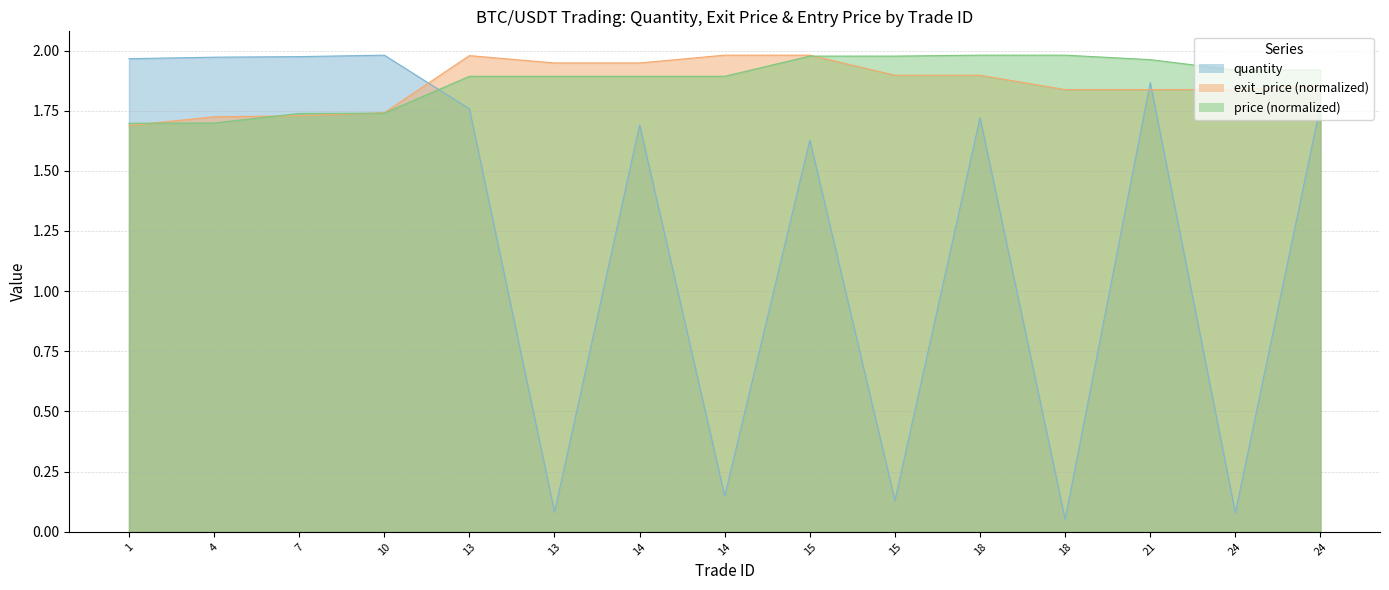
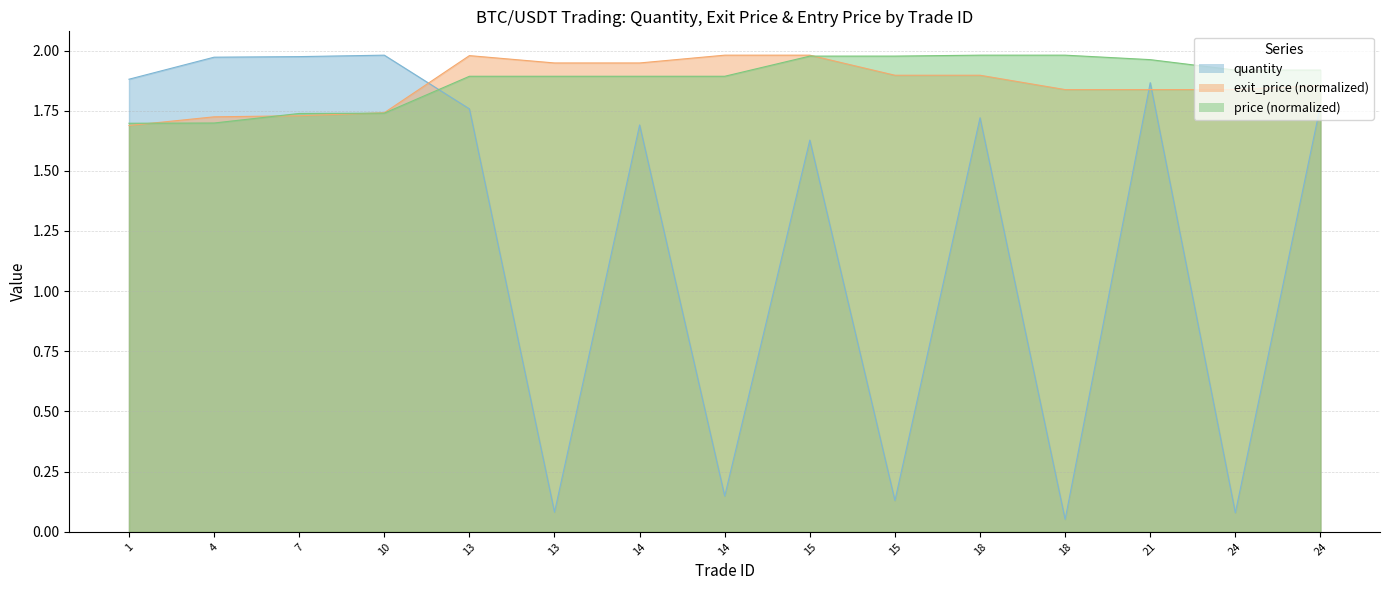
  {
    "quantity": {
-     "1": 1.97,
+     "1": 1.88,
      "4": 1.97,
      "7": 1.97,
      "10": 1.98,
      "21": 1.87
    }
  }
